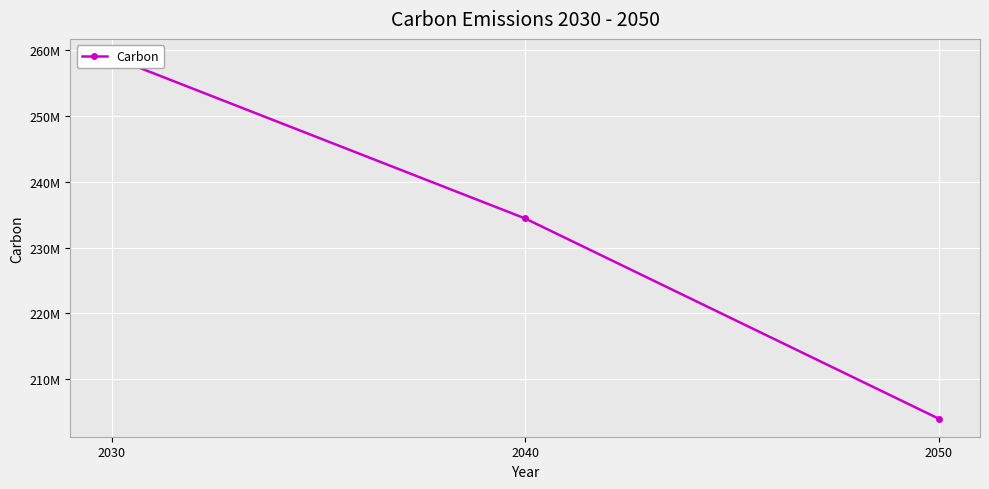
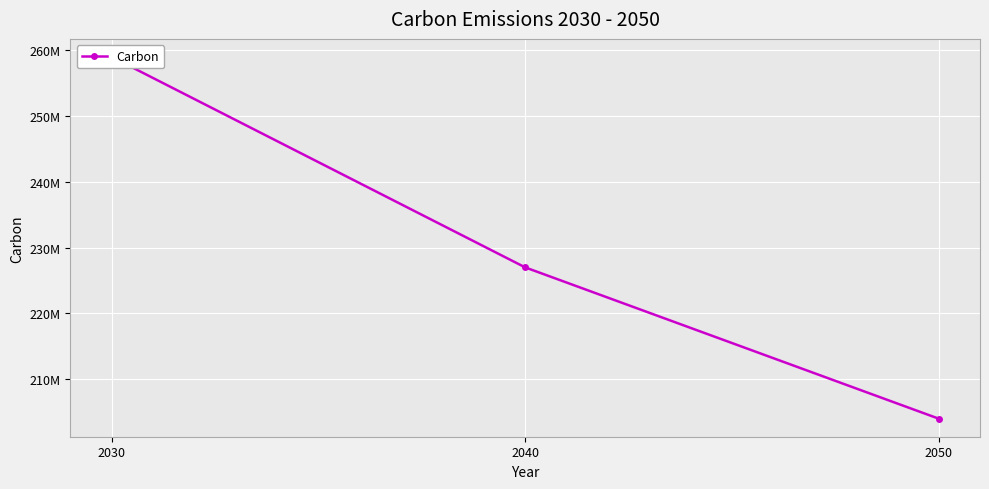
  {
-   "2040": 234000000,
+   "2040": 227000000,
    "2050": 204000000
  }
